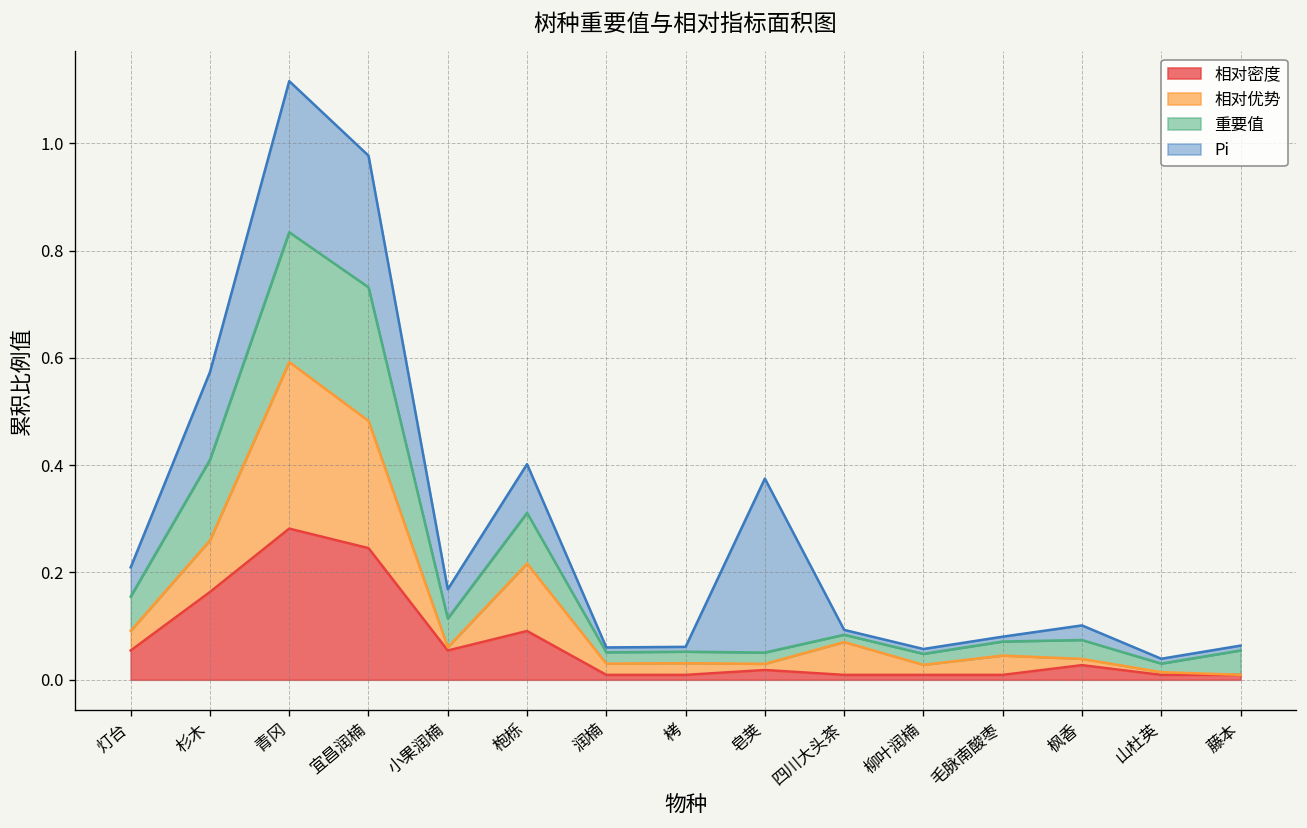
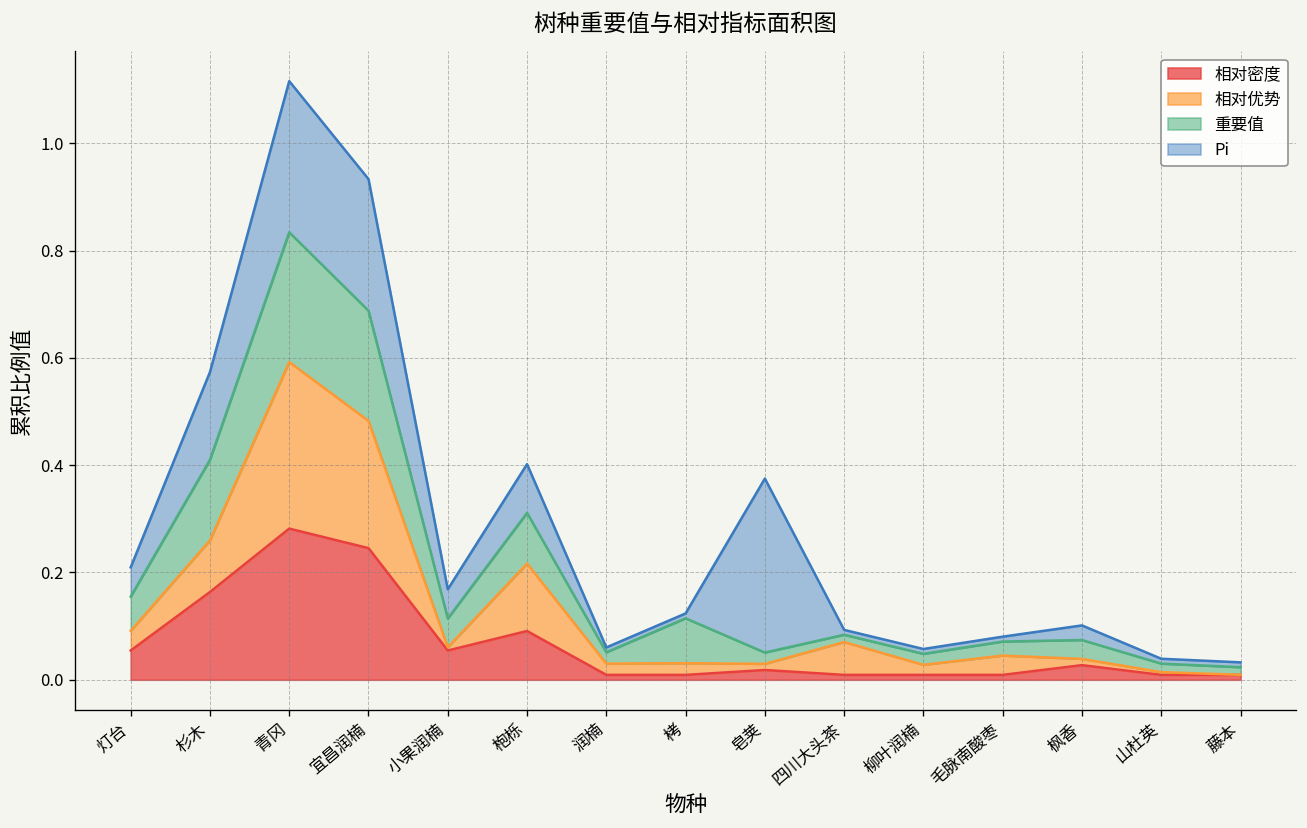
  {
    "相对密度": {
      "灯台": 0.05,
      "杉木": 0.16,
      "青冈": 0.28,
      "宜昌润楠": 0.25,
      "小果润楠": 0.05,
      "枹栎": 0.09,
      "润楠": 0.01,
      "栲": 0.01,
      "皂荚": 0.02,
      "四川大头茶": 0.01,
      "柳叶润楠": 0.01,
      "毛脉南酸枣": 0.01,
      "枫香": 0.03
    },
    "相对优势": {
      "灯台": 0.04,
      "杉木": 0.10,
      "青冈": 0.31,
      "宜昌润楠": 0.24,
      "小果润楠": 0.01,
      "枹栎": 0.13,
      "润楠": 0.02,
      "栲": 0.02,
      "皂荚": 0.01,
      "四川大头茶": 0.06,
      "柳叶润楠": 0.02,
      "毛脉南酸枣": 0.04,
      "枫香": 0.01
    },
    "重要值": {
      "灯台": 0.06,
      "杉木": 0.15,
      "青冈": 0.24,
-     "宜昌润楠": 0.25,
+     "宜昌润楠": 0.21,
      "小果润楠": 0.05,
      "枹栎": 0.09,
      "润楠": 0.02,
-     "栲": 0.02,
+     "栲": 0.08,
      "皂荚": 0.02,
      "四川大头茶": 0.01,
      "柳叶润楠": 0.02,
      "毛脉南酸枣": 0.03,
      "枫香": 0.04,
      "山杜英": 0.02,
-     "藤本": 0.05
+     "藤本": 0.01
    },
    "Pi": {
      "灯台": 0.05,
      "杉木": 0.16,
      "青冈": 0.28,
      "宜昌润楠": 0.25,
      "小果润楠": 0.05,
      "枹栎": 0.09,
      "润楠": 0.01,
      "栲": 0.01,
      "皂荚": 0.32,
      "四川大头茶": 0.01,
      "柳叶润楠": 0.01,
      "毛脉南酸枣": 0.01,
      "枫香": 0.03,
      "山杜英": 0.01,
      "藤本": 0.01
    }
  }
